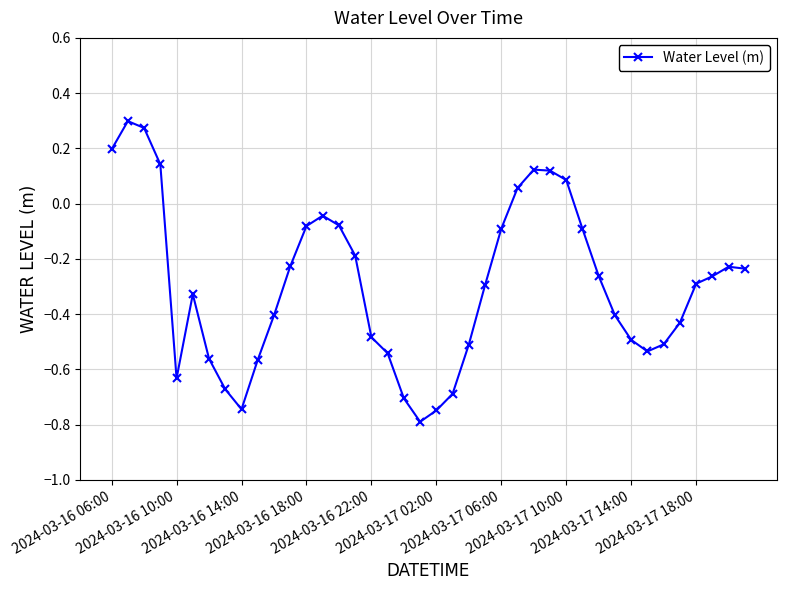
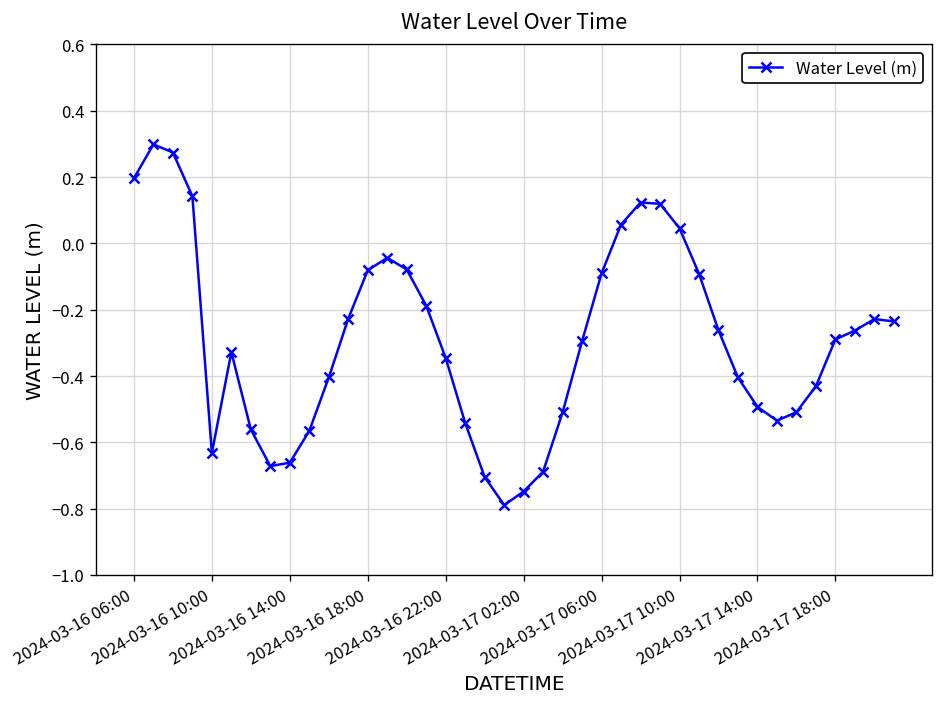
  {
    "2024-03-16 06:00": 0.20,
    "2024-03-16 10:00": -0.63,
-   "2024-03-16 14:00": -0.74,
+   "2024-03-16 14:00": -0.66,
    "2024-03-16 18:00": -0.08,
-   "2024-03-16 22:00": -0.48,
+   "2024-03-16 22:00": -0.35,
    "2024-03-17 02:00": -0.75,
    "2024-03-17 06:00": -0.09,
-   "2024-03-17 10:00": 0.09,
+   "2024-03-17 10:00": 0.05,
    "2024-03-17 14:00": -0.49,
    "2024-03-17 18:00": -0.29
  }
